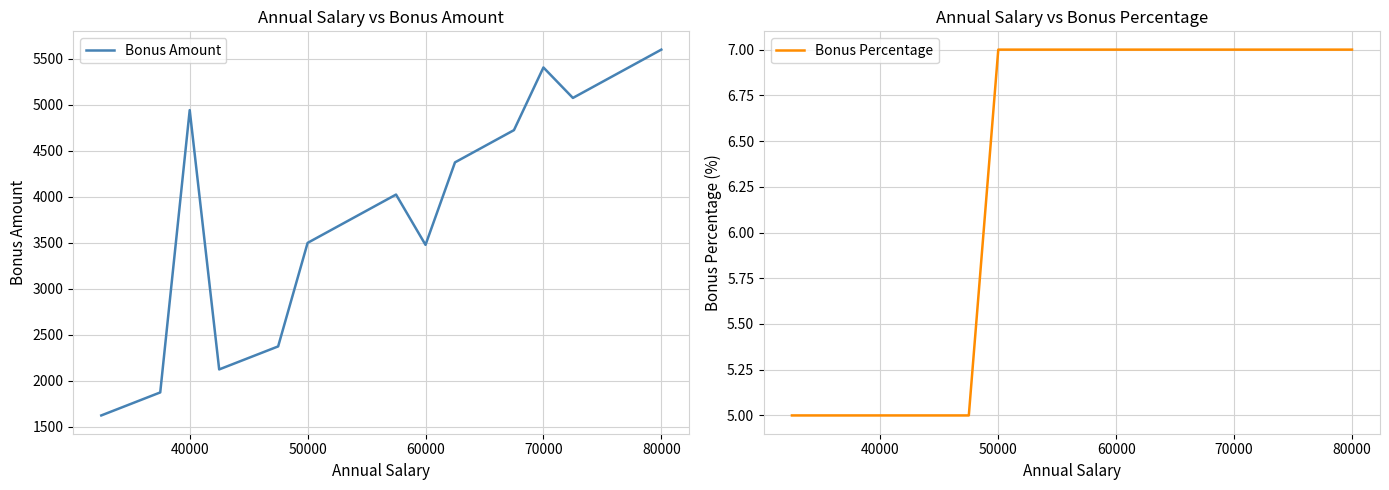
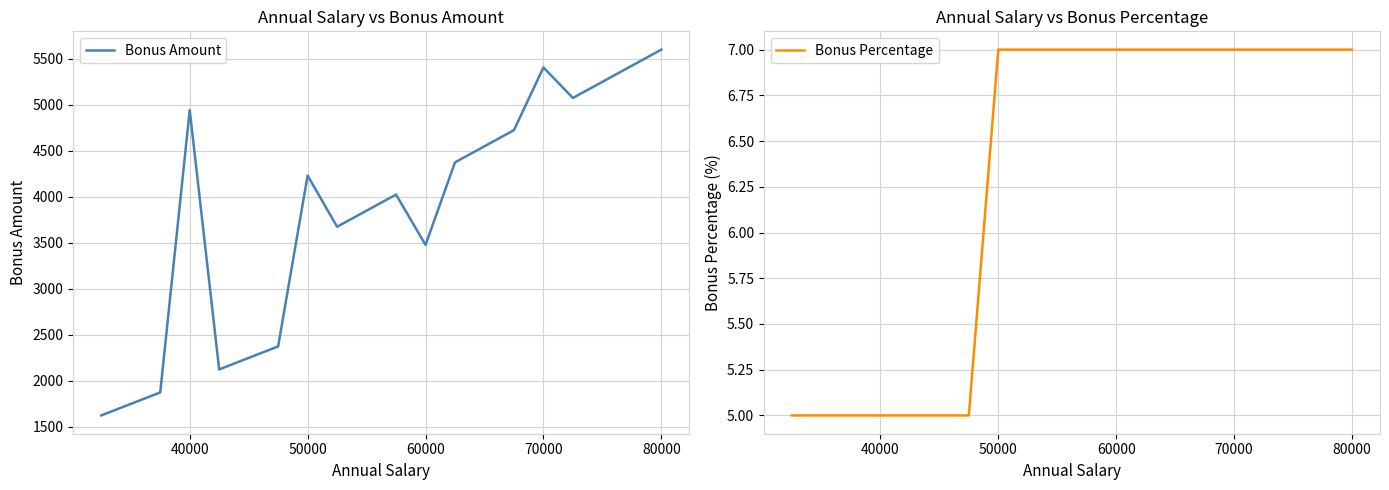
  {
    "Annual Salary vs Bonus Amount": {
      "40000": 4900,
-     "50000": 3500,
+     "50000": 4200,
      "60000": 3500,
      "70000": 5400,
      "80000": 5600
    },
    "Annual Salary vs Bonus Percentage": {
      "40000": 5.00,
      "50000": 7.00,
      "60000": 7.00,
      "70000": 7.00,
      "80000": 7.00
    }
  }
